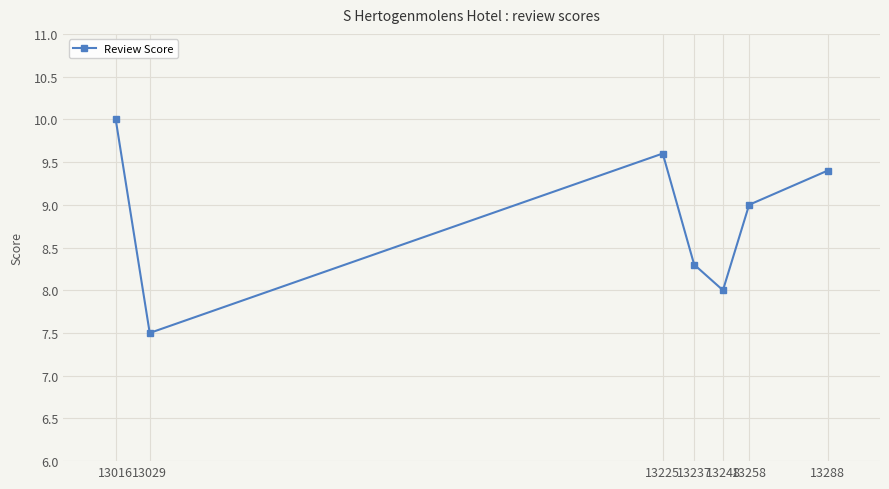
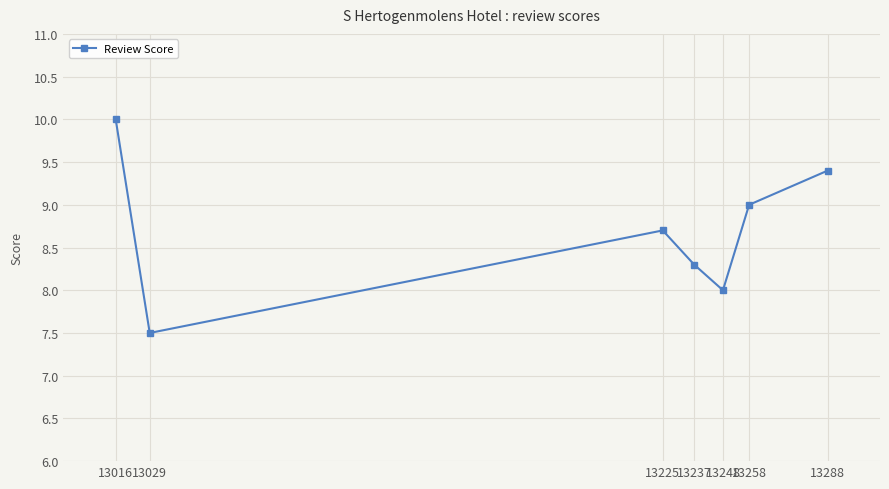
  {
    "13016": 10.0,
    "13029": 7.5,
-   "13225": 9.6,
+   "13225": 8.7,
    "13288": 9.4
  }
